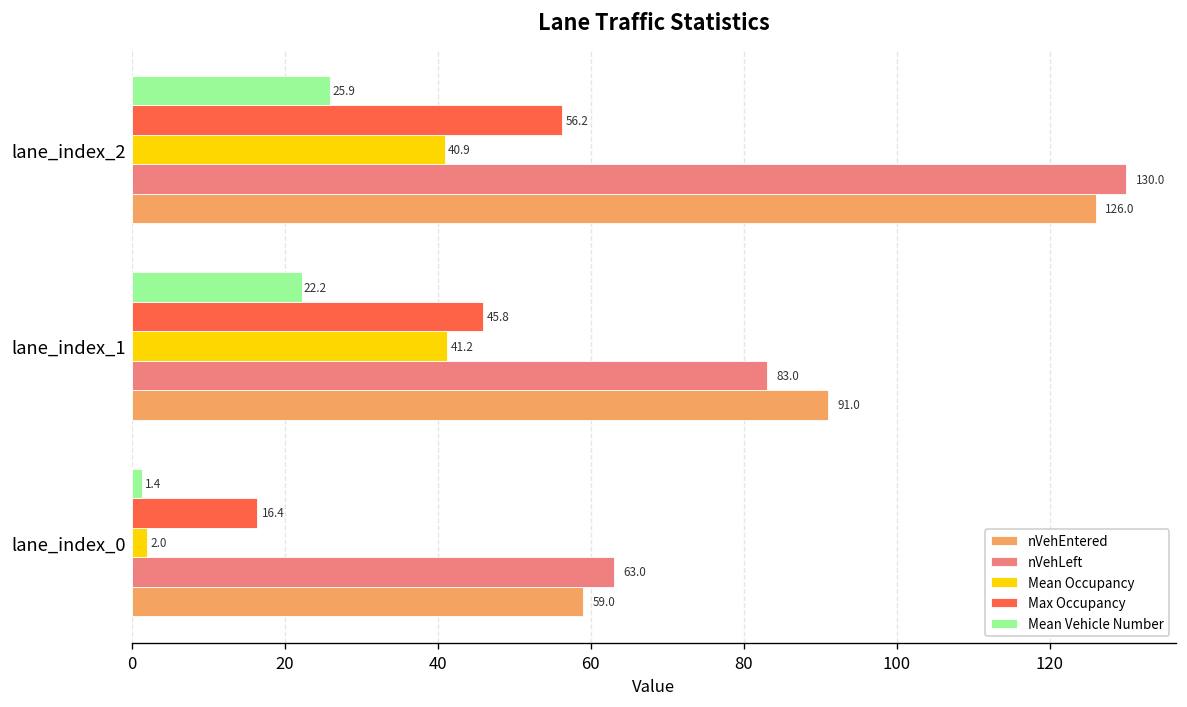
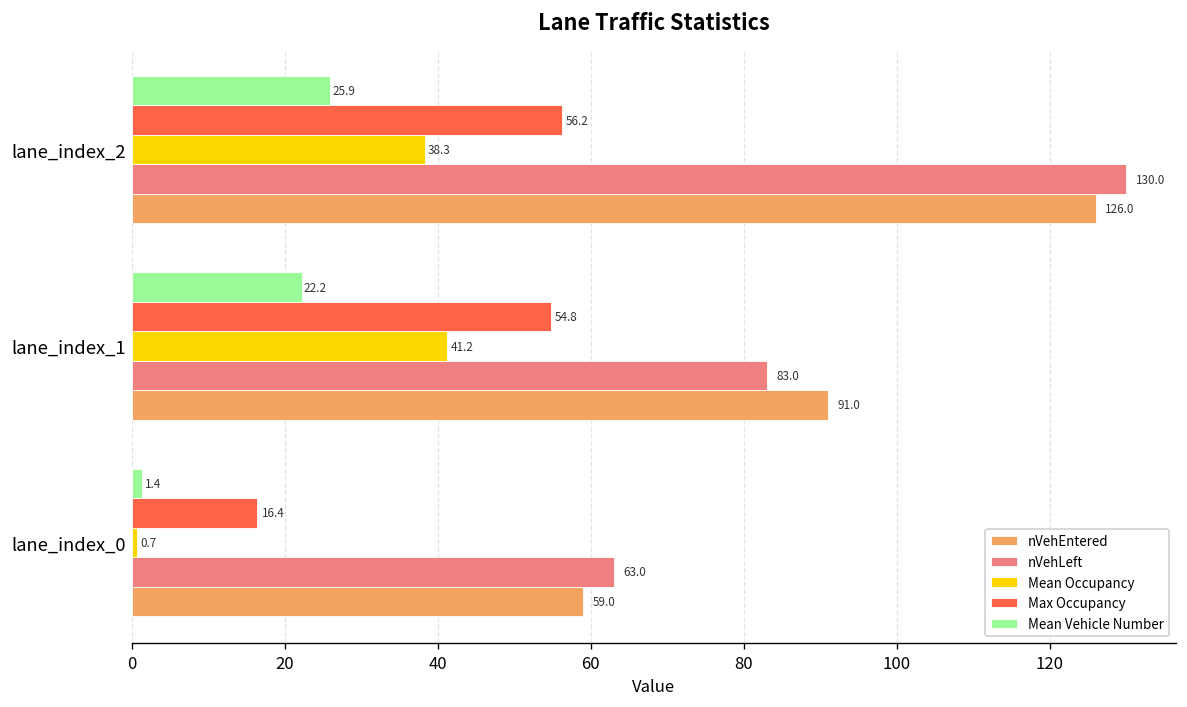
  {
    "Mean Occupancy": {
-     "lane_index_2": 40.9,
+     "lane_index_2": 38.3,
      "lane_index_1": 41.2,
-     "lane_index_0": 2.0
+     "lane_index_0": 0.7
    },
    "Max Occupancy": {
      "lane_index_2": 56.2,
-     "lane_index_1": 45.8,
+     "lane_index_1": 54.8,
      "lane_index_0": 16.4
    },
    "Mean Vehicle Number": {
      "lane_index_2": 25.9,
      "lane_index_1": 22.2,
      "lane_index_0": 1.4
    }
  }
